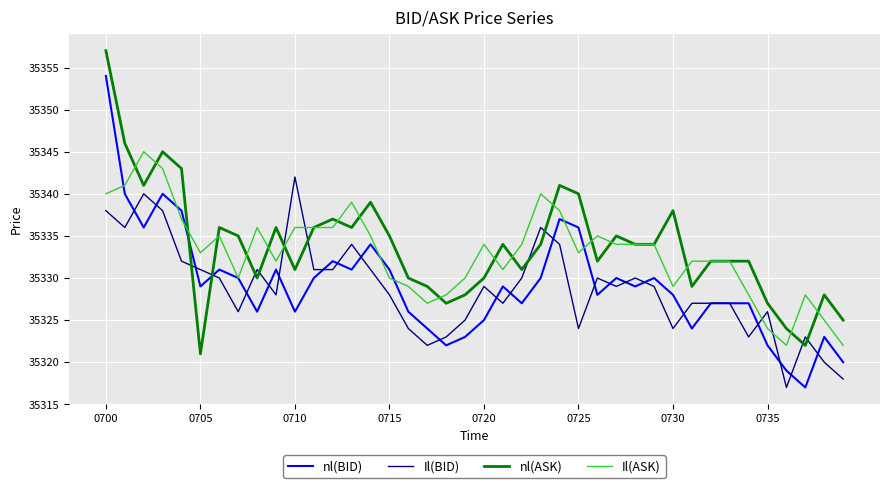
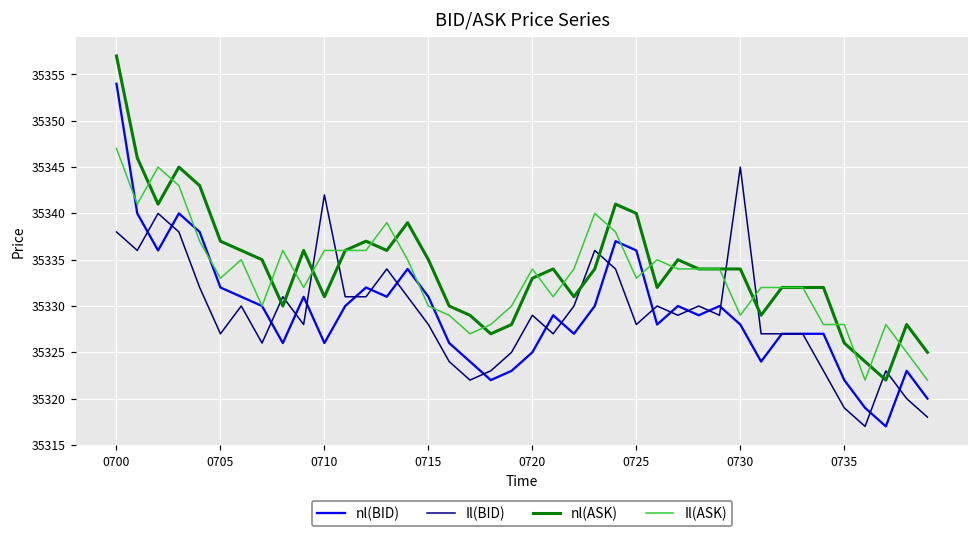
  {
    "nl(BID)": {
      "0700": 35354,
-     "0705": 35329,
+     "0705": 35332,
      "0710": 35326,
      "0715": 35331,
      "0720": 35325,
      "0725": 35336,
      "0730": 35328,
      "0735": 35322
    },
    "Il(BID)": {
      "0700": 35338,
-     "0705": 35331,
+     "0705": 35327,
      "0710": 35342,
      "0715": 35328,
      "0720": 35329,
-     "0725": 35324,
-     "0730": 35324,
-     "0735": 35326
+     "0725": 35328,
+     "0730": 35345,
+     "0735": 35319
    },
    "nl(ASK)": {
      "0700": 35357,
-     "0705": 35321,
+     "0705": 35337,
      "0710": 35331,
      "0715": 35335,
-     "0720": 35330,
+     "0720": 35333,
      "0725": 35340,
-     "0730": 35338,
-     "0735": 35327
+     "0730": 35334,
+     "0735": 35326
    },
    "Il(ASK)": {
-     "0700": 35340,
+     "0700": 35347,
      "0705": 35333,
      "0710": 35336,
      "0715": 35330,
      "0720": 35334,
      "0725": 35333,
      "0730": 35329,
-     "0735": 35324
+     "0735": 35328
    }
  }
